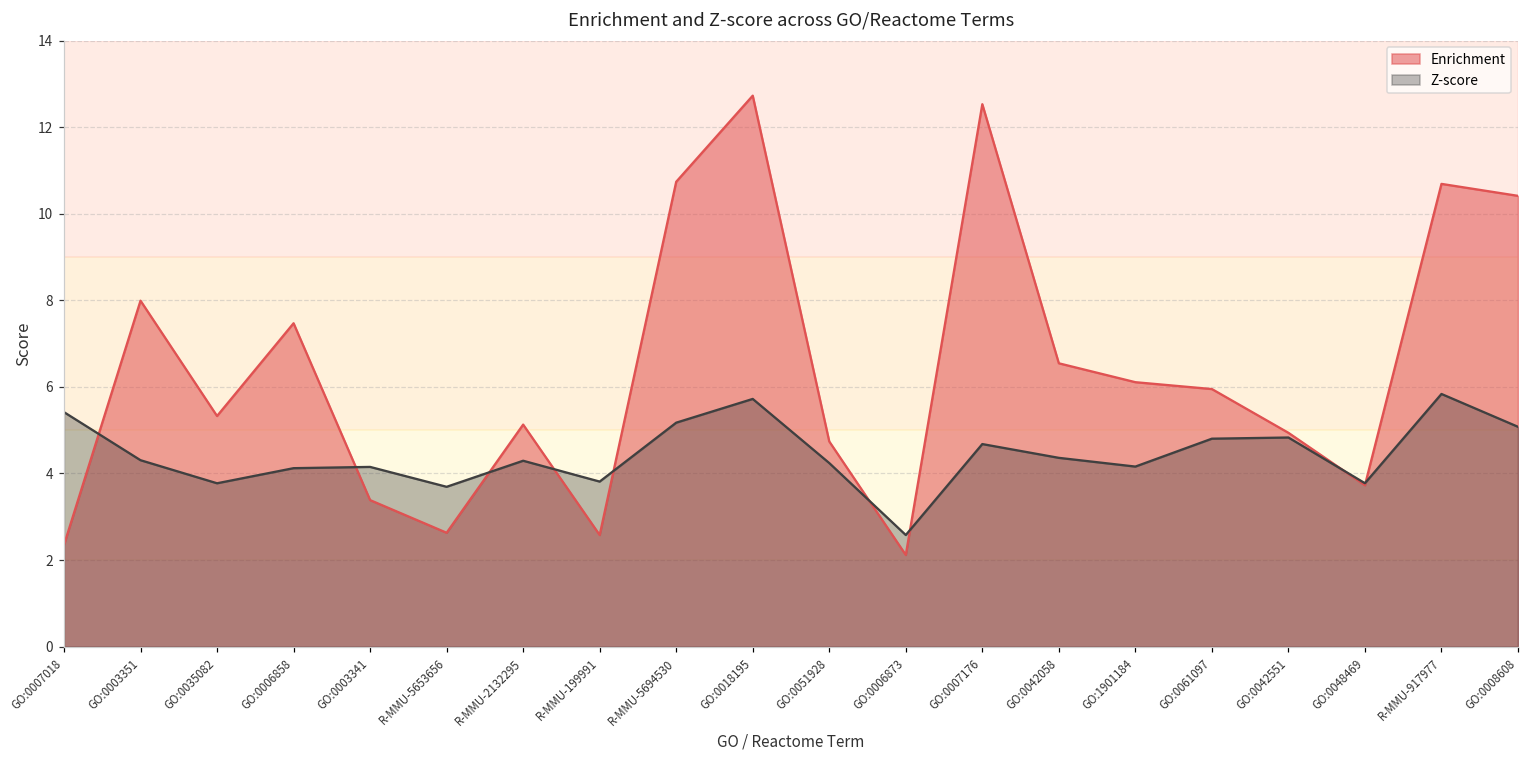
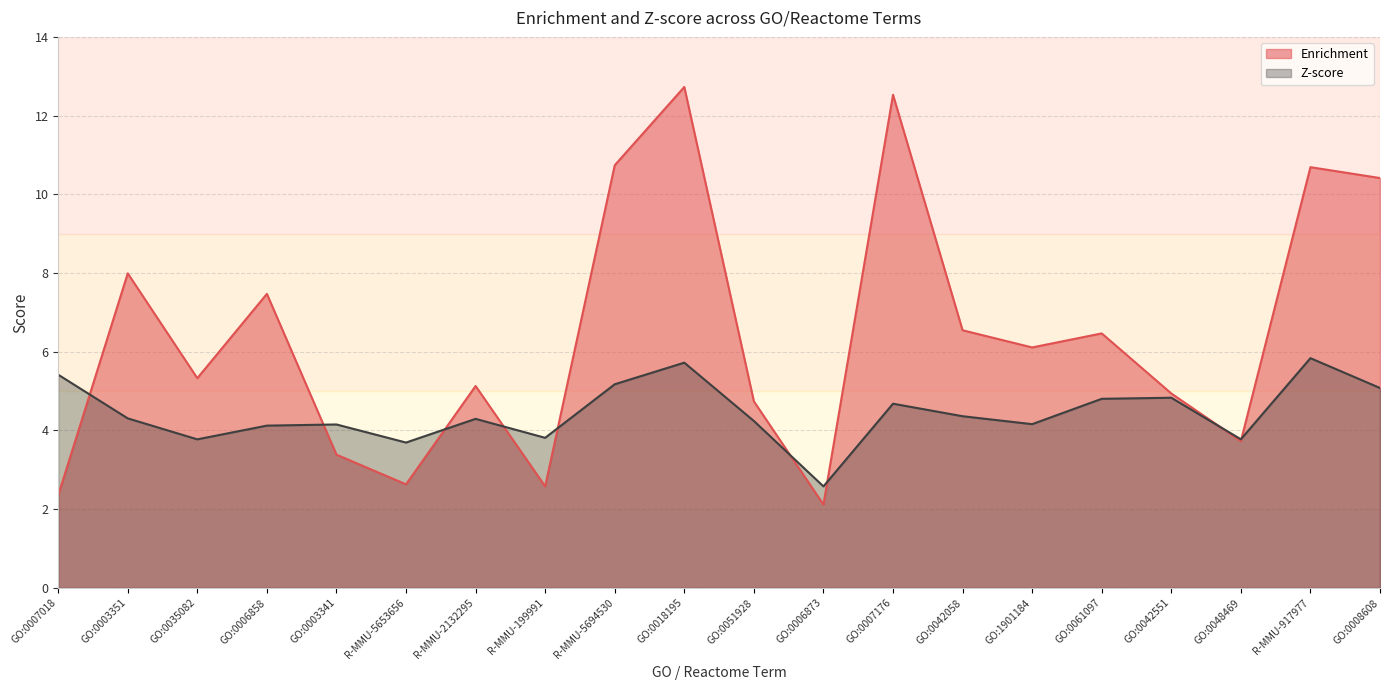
  {
    "Enrichment": {
      "GO:0007018": 2.4,
      "GO:0003351": 8.0,
      "GO:0035082": 5.3,
      "GO:0006858": 7.5,
      "GO:0003341": 3.4,
      "R-MMU-5653656": 2.6,
      "R-MMU-2132295": 5.1,
      "R-MMU-199991": 2.6,
      "R-MMU-5694530": 10.7,
      "GO:0018195": 12.7,
      "GO:0051928": 4.7,
      "GO:0006873": 2.1,
      "GO:0007176": 12.5,
      "GO:0042058": 6.5,
      "GO:1901184": 6.1,
-     "GO:0061097": 6.0,
+     "GO:0061097": 6.5,
      "GO:0042551": 4.9,
      "R-MMU-917977": 10.7,
      "GO:0008608": 10.4
    },
    "Z-score": {
      "GO:0007018": 5.4,
      "GO:0003351": 4.3,
      "GO:0035082": 3.8,
      "GO:0006858": 4.1,
      "GO:0003341": 4.2,
      "R-MMU-5653656": 3.7,
      "R-MMU-2132295": 4.3,
      "R-MMU-199991": 3.8,
      "R-MMU-5694530": 5.2,
      "GO:0018195": 5.7,
      "GO:0051928": 4.2,
      "GO:0006873": 2.6,
      "GO:0007176": 4.7,
      "GO:0042058": 4.4,
      "GO:1901184": 4.2,
      "GO:0061097": 4.8,
      "GO:0042551": 4.8,
      "R-MMU-917977": 5.8,
      "GO:0008608": 5.1
    }
  }
